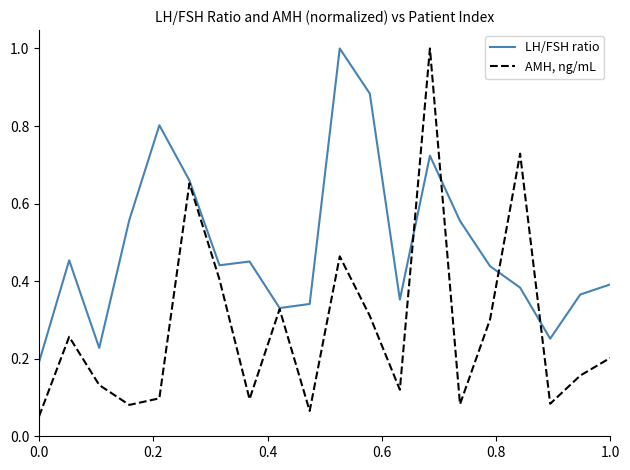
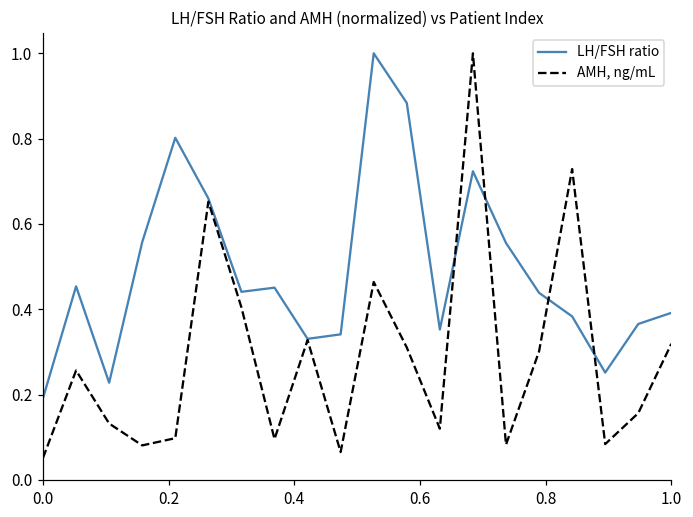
  {
    "LH/FSH ratio": {
      "0.0": 0.19,
      "1.0": 0.39
    },
    "AMH, ng/mL": {
      "0.0": 0.05,
-     "1.0": 0.20
+     "1.0": 0.32
    }
  }
